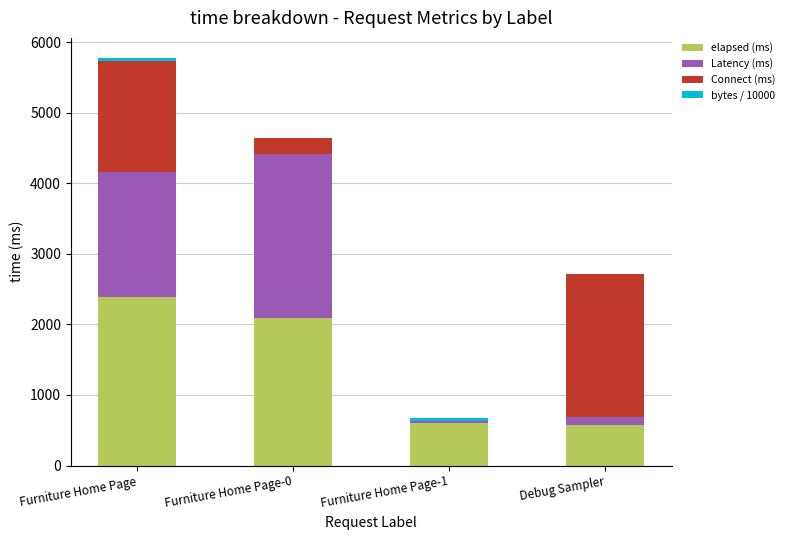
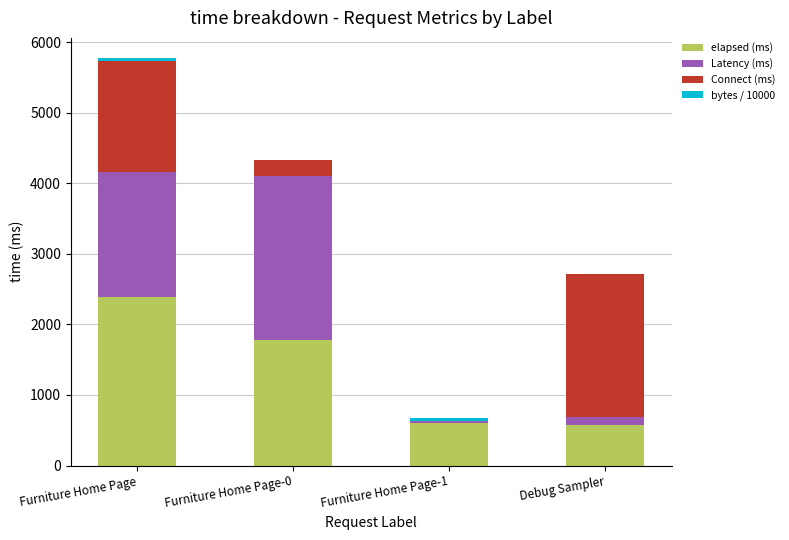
  {
    "elapsed (ms)": {
      "Furniture Home Page": 2400,
-     "Furniture Home Page-0": 2100,
+     "Furniture Home Page-0": 1800,
      "Furniture Home Page-1": 600,
      "Debug Sampler": 600
    },
    "Latency (ms)": {
      "Furniture Home Page": 1800,
      "Furniture Home Page-0": 2300,
      "Debug Sampler": 100
    },
    "Connect (ms)": {
      "Furniture Home Page": 1600,
      "Furniture Home Page-0": 200,
      "Furniture Home Page-1": 0,
      "Debug Sampler": 2000
    },
    "bytes / 10000": {
      "Furniture Home Page": 0,
      "Furniture Home Page-1": 0
    }
  }
